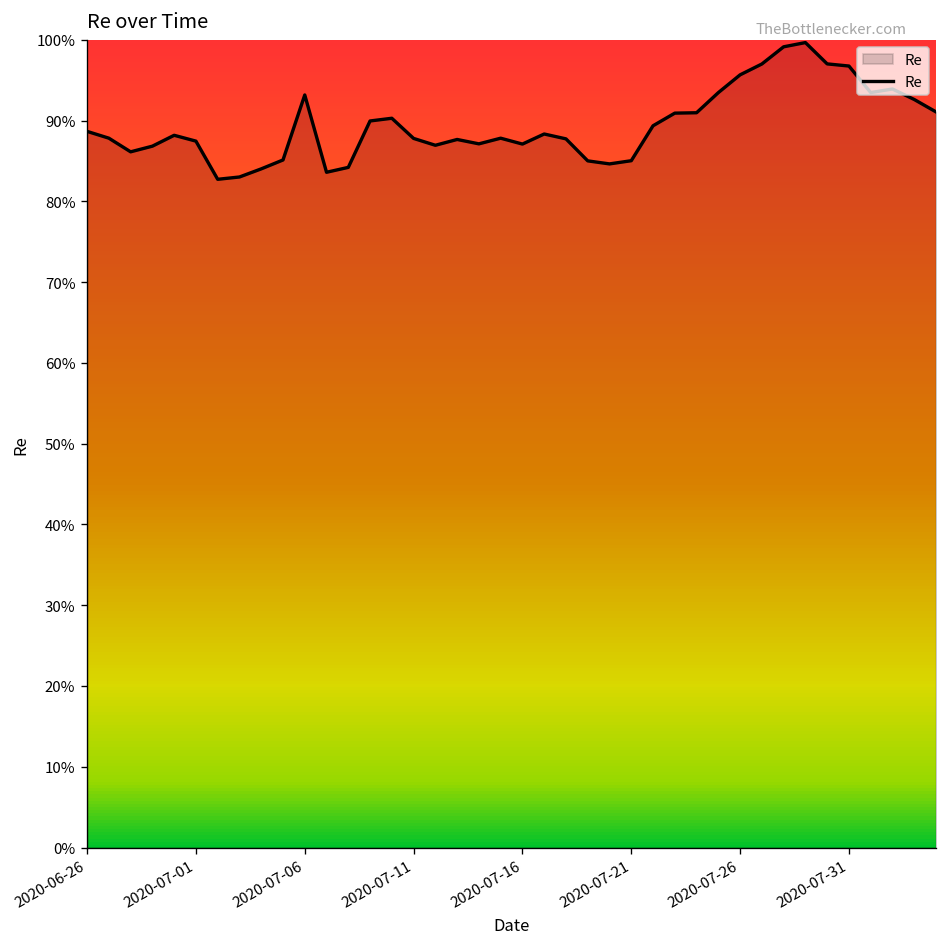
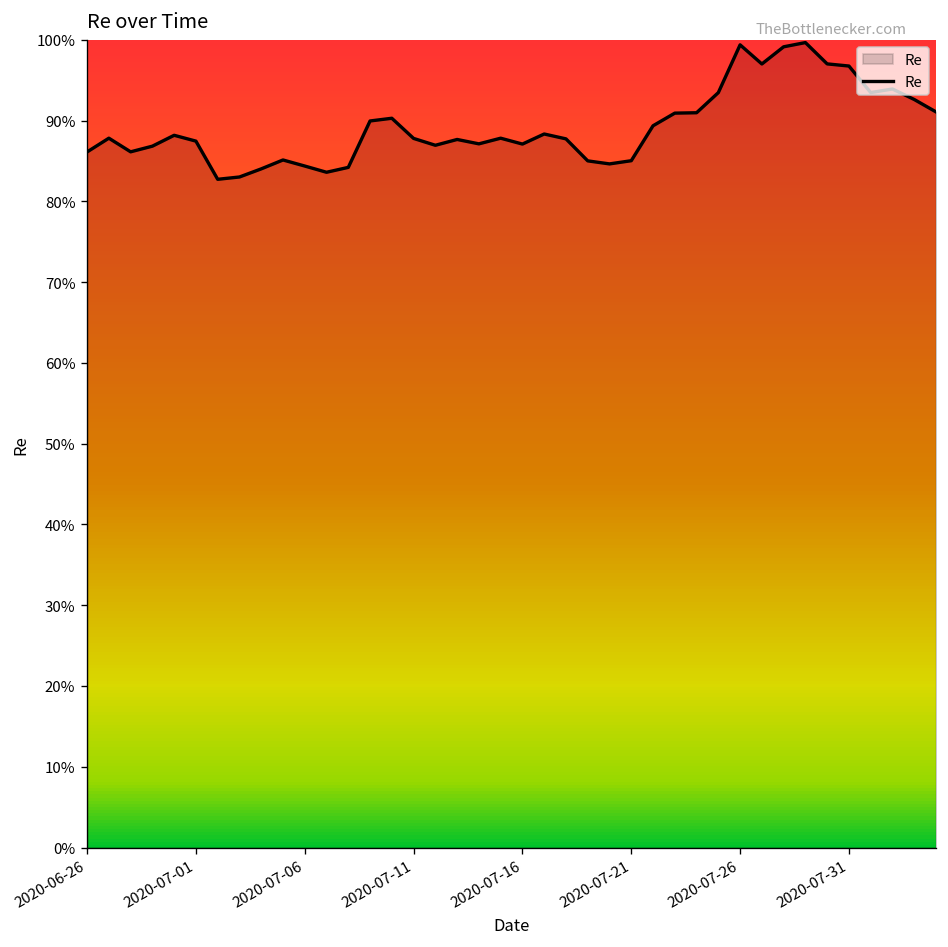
  {
-   "2020-06-26": "89%",
+   "2020-06-26": "86%",
    "2020-07-01": "87%",
-   "2020-07-06": "93%",
+   "2020-07-06": "84%",
    "2020-07-11": "88%",
    "2020-07-16": "87%",
    "2020-07-21": "85%",
-   "2020-07-26": "96%",
+   "2020-07-26": "99%",
    "2020-07-31": "97%"
  }
